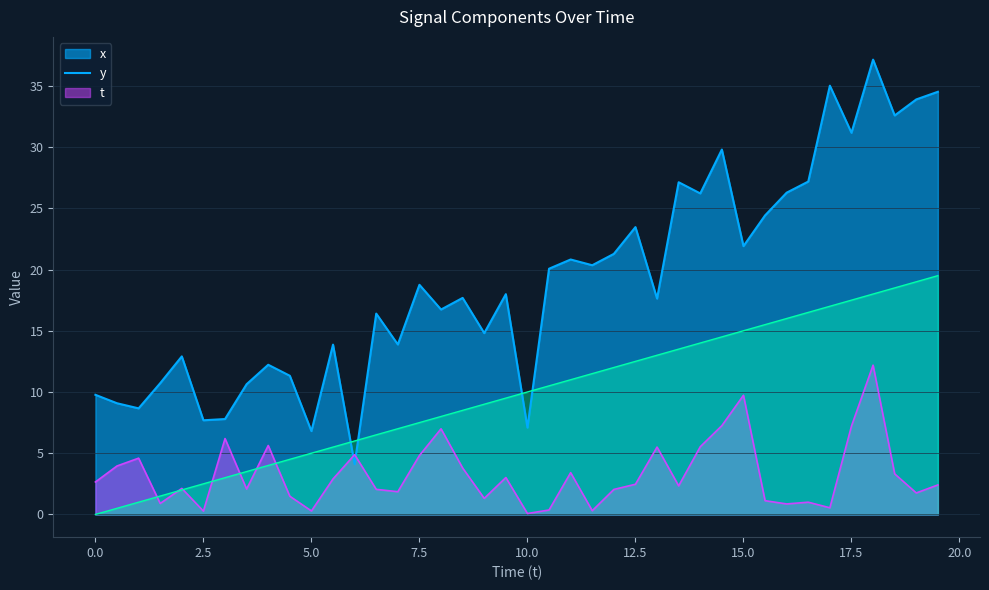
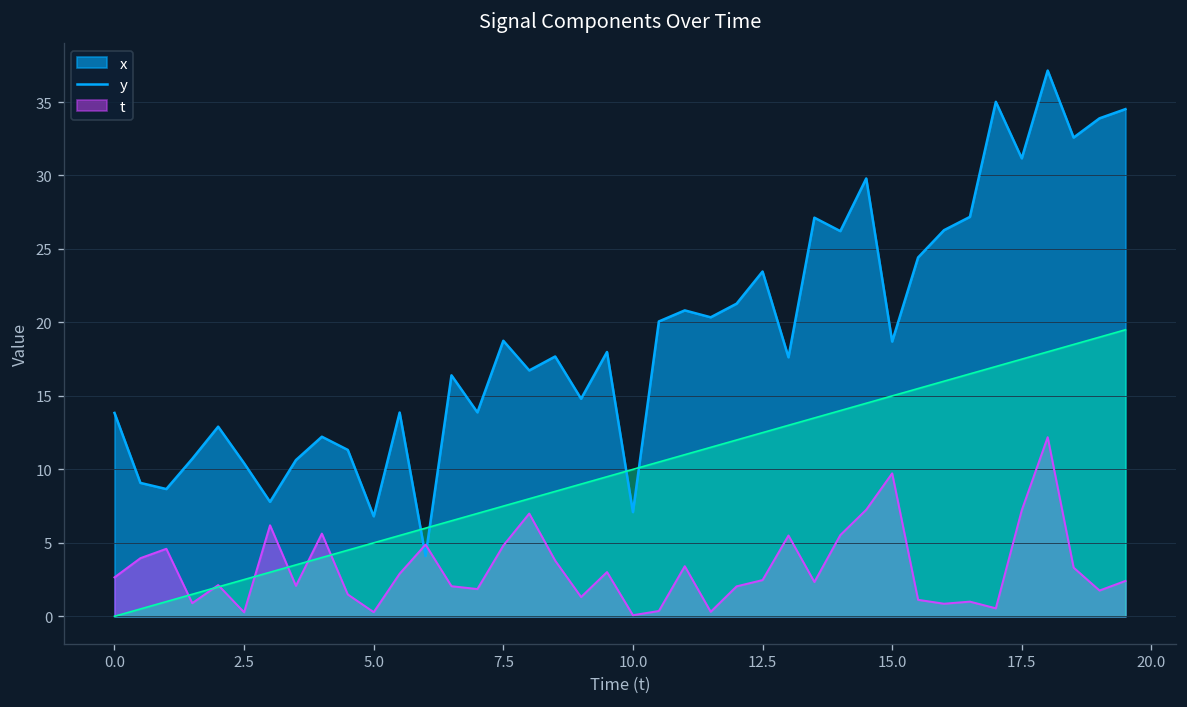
  {
    "x": {
-     "0.0": 9.8,
-     "2.5": 7.7,
+     "0.0": 13.8,
+     "2.5": 10.4,
      "5.0": 6.8,
      "7.5": 18.8,
      "10.0": 7.1,
      "12.5": 23.5,
-     "15.0": 21.9,
+     "15.0": 18.7,
      "17.5": 31.2
    }
  }
